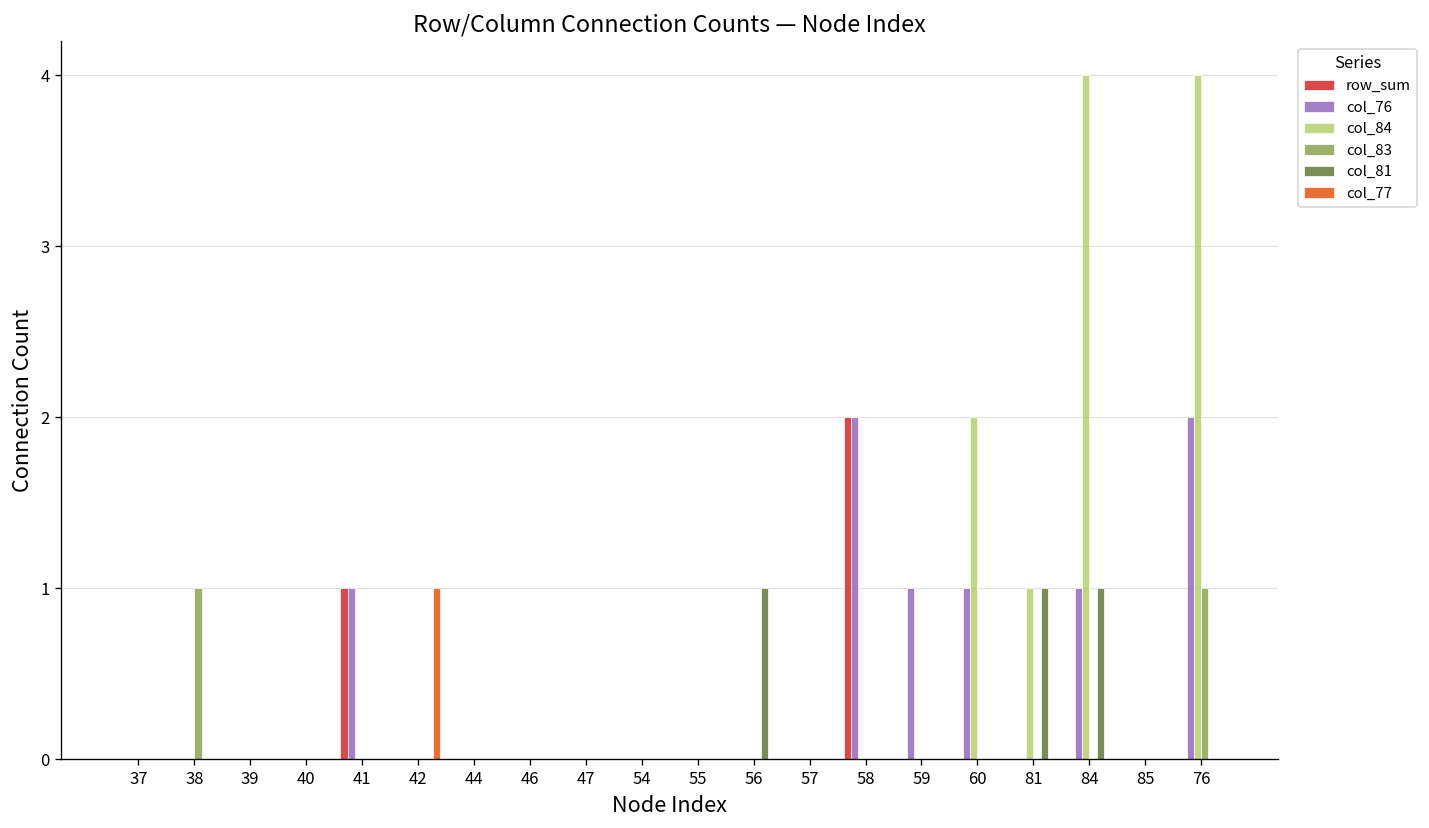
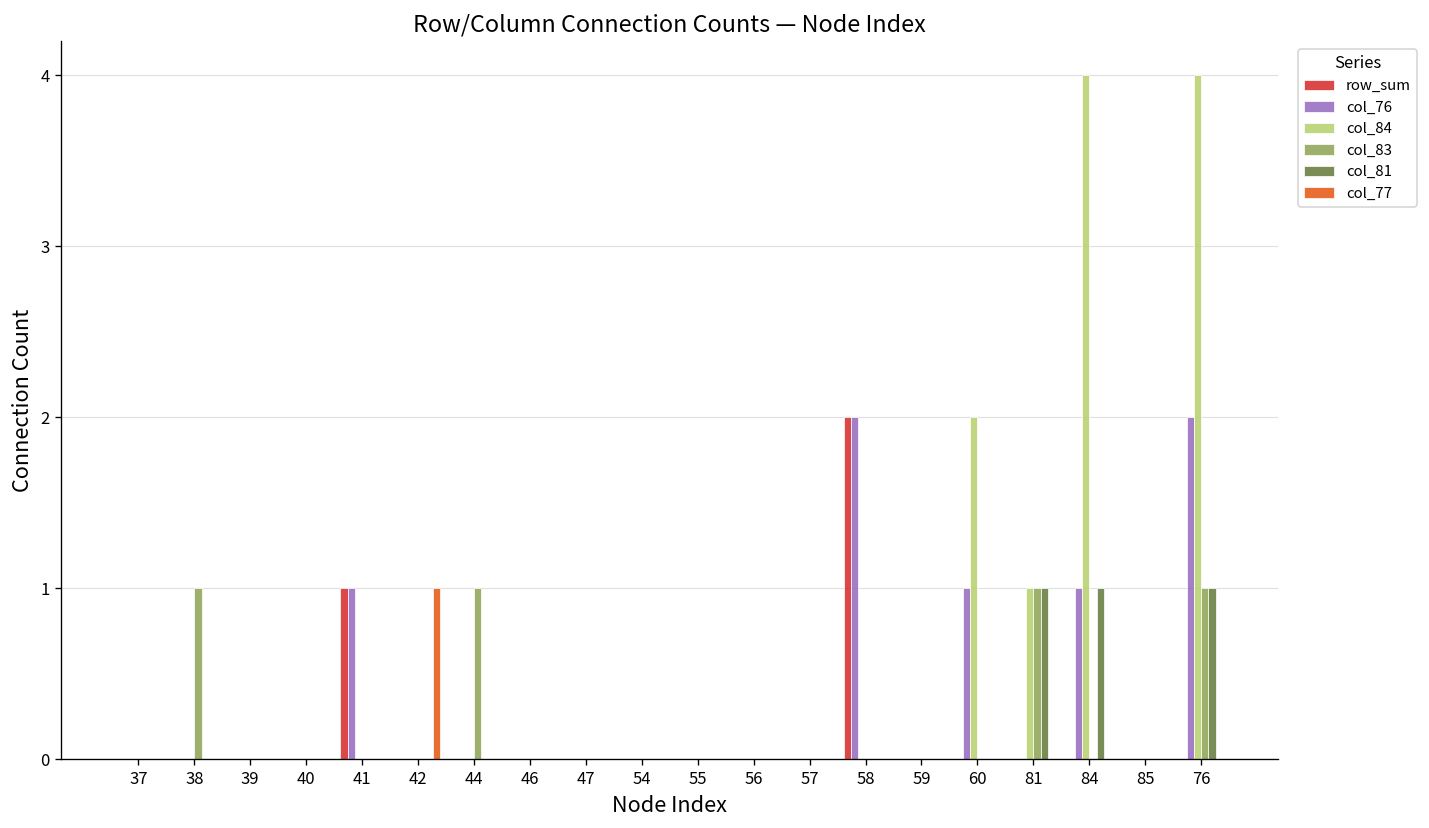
  {
    "col_76": {
      "37": 0,
      "38": 0,
      "39": 0,
      "40": 0,
      "41": 1,
      "42": 0,
      "44": 0,
      "46": 0,
      "47": 0,
      "54": 0,
      "55": 0,
      "56": 0,
      "57": 0,
      "58": 2,
-     "59": 1,
+     "59": 0,
      "60": 1,
      "81": 0,
      "84": 1,
      "85": 0,
      "76": 2
    },
    "col_84": {
      "37": 0,
      "38": 0,
      "39": 0,
      "40": 0,
      "41": 0,
      "42": 0,
      "44": 0,
      "46": 0,
      "47": 0,
      "54": 0,
      "55": 0,
      "56": 0,
      "57": 0,
      "58": 0,
      "59": 0,
      "60": 2,
      "81": 1,
      "84": 4,
      "85": 0,
      "76": 4
    },
    "col_83": {
      "37": 0,
      "38": 1,
      "39": 0,
      "40": 0,
      "41": 0,
      "42": 0,
-     "44": 0,
+     "44": 1,
      "46": 0,
      "47": 0,
      "54": 0,
      "55": 0,
      "56": 0,
      "57": 0,
      "58": 0,
      "59": 0,
      "60": 0,
-     "81": 0,
+     "81": 1,
      "84": 0,
      "85": 0,
      "76": 1
    },
    "col_81": {
      "37": 0,
      "38": 0,
      "39": 0,
      "40": 0,
      "41": 0,
      "42": 0,
      "44": 0,
      "46": 0,
      "47": 0,
      "54": 0,
      "55": 0,
-     "56": 1,
+     "56": 0,
      "57": 0,
      "58": 0,
      "59": 0,
      "60": 0,
      "81": 1,
      "84": 1,
      "85": 0,
-     "76": 0
+     "76": 1
    }
  }
